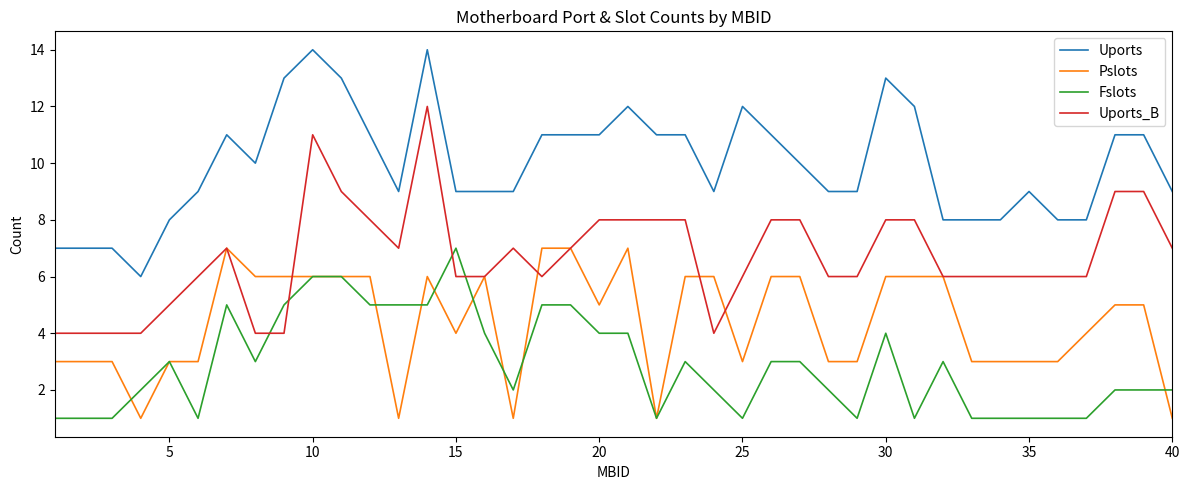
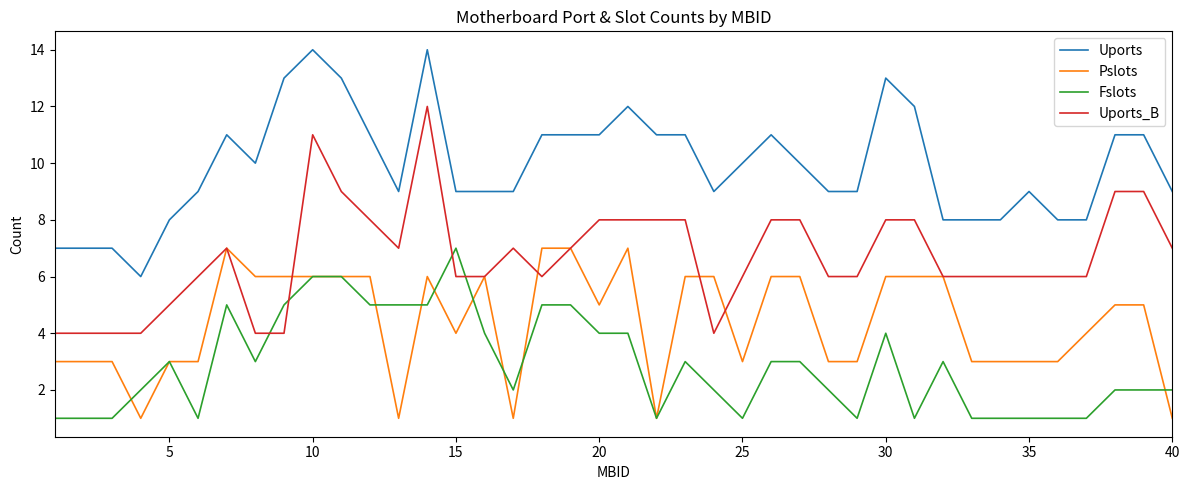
  {
    "Uports": {
      "5": 8,
      "10": 14,
      "15": 9,
      "20": 11,
-     "25": 12,
+     "25": 10,
      "30": 13,
      "35": 9,
      "40": 9
    },
    "Pslots": {
      "15": 4,
      "20": 5,
      "25": 3,
      "30": 6,
      "35": 3,
      "40": 1
    },
    "Fslots": {
      "15": 7,
      "20": 4,
      "25": 1,
      "30": 4,
      "35": 1,
      "40": 2
    },
    "Uports_B": {
      "5": 5,
      "10": 11,
      "15": 6,
      "20": 8,
      "25": 6,
      "30": 8,
      "35": 6,
      "40": 7
    }
  }
